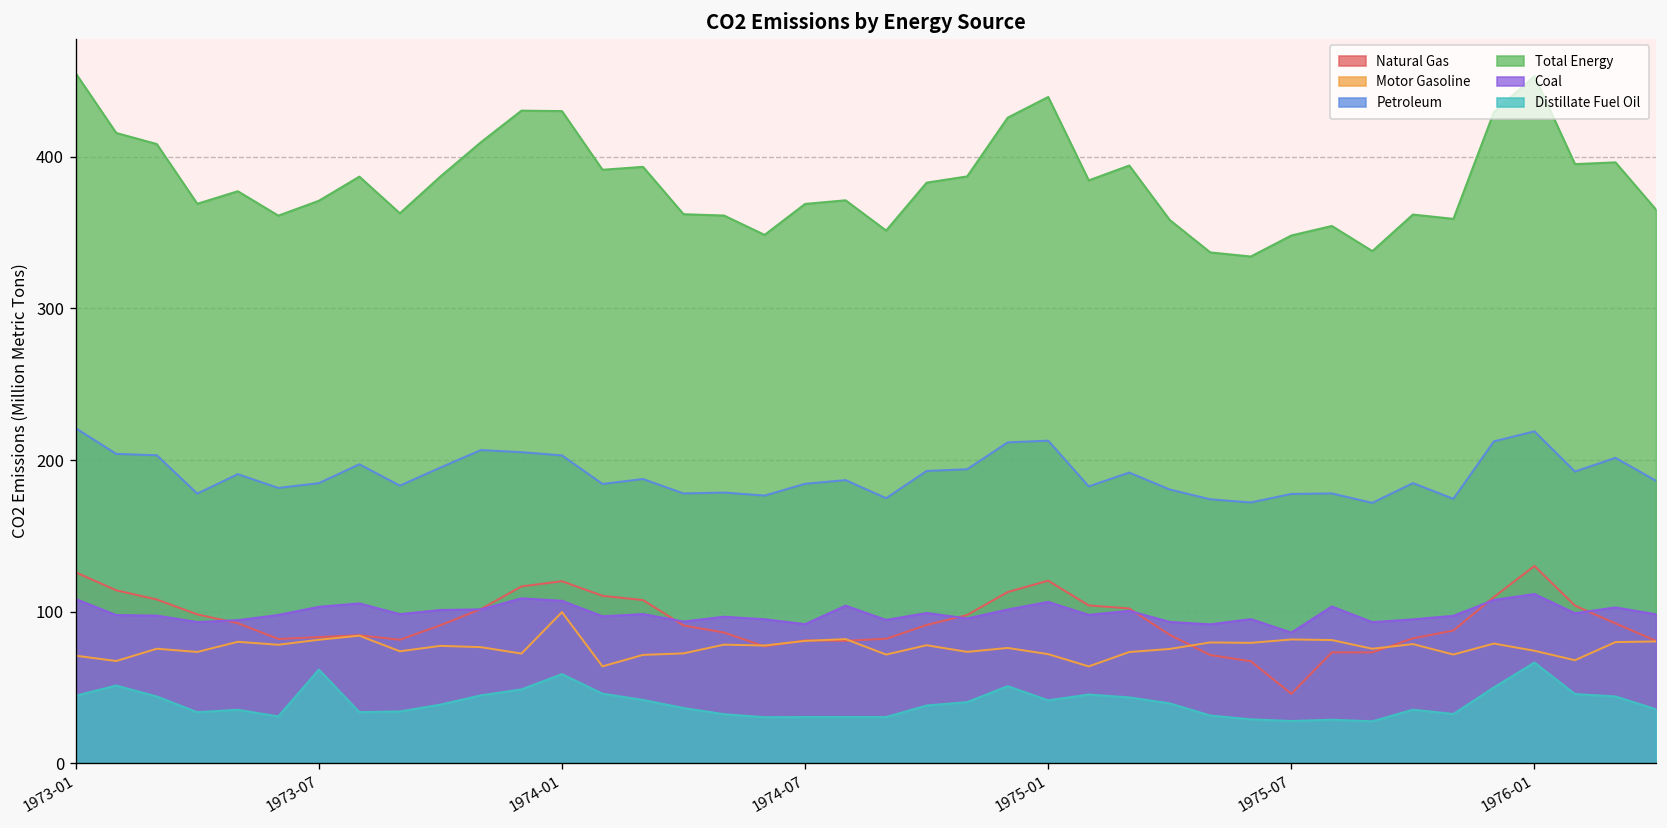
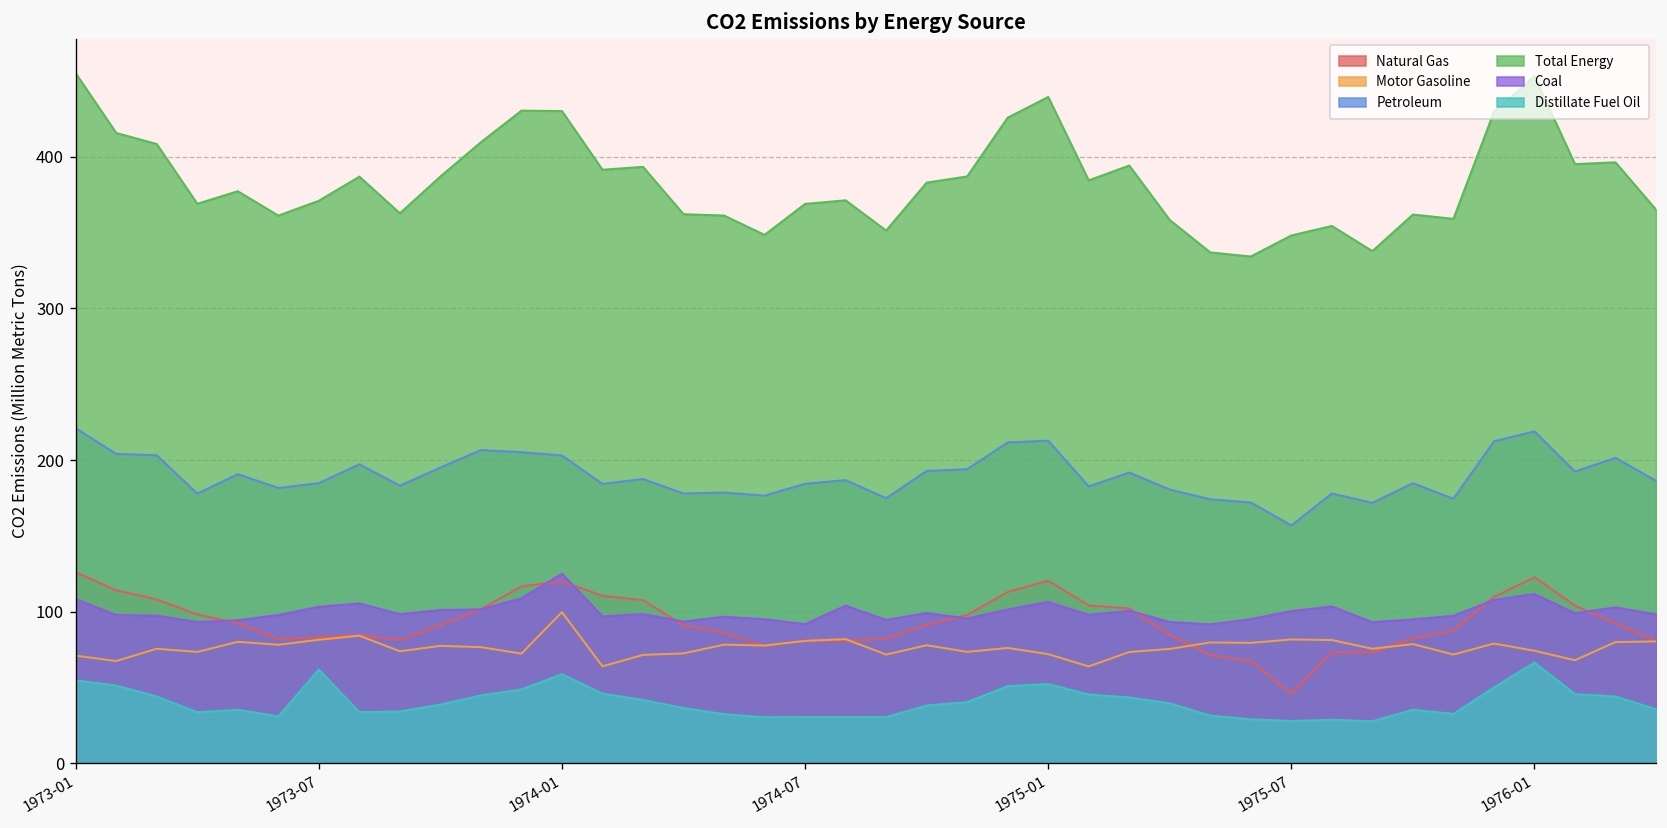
  {
    "Natural Gas": {
      "1973-01": 126,
      "1974-01": 120,
      "1975-01": 120,
      "1975-07": 46,
-     "1976-01": 130
+     "1976-01": 123
    },
    "Motor Gasoline": {
      "1973-01": 71,
      "1974-01": 100,
      "1975-01": 72,
      "1975-07": 82,
      "1976-01": 74
    },
    "Petroleum": {
      "1973-01": 221,
      "1973-07": 185,
      "1974-01": 203,
      "1974-07": 184,
      "1975-01": 213,
-     "1975-07": 178,
+     "1975-07": 157,
      "1976-01": 219
    },
    "Total Energy": {
      "1973-01": 455,
      "1973-07": 371,
      "1974-01": 430,
      "1974-07": 369,
      "1975-01": 440,
      "1975-07": 348
    },
    "Coal": {
      "1973-01": 108,
      "1973-07": 103,
-     "1974-01": 107,
+     "1974-01": 125,
      "1974-07": 92,
      "1975-01": 106,
-     "1975-07": 86,
+     "1975-07": 100,
      "1976-01": 112
    },
    "Distillate Fuel Oil": {
-     "1973-01": 45,
+     "1973-01": 55,
      "1973-07": 62,
      "1974-01": 59,
      "1974-07": 30,
-     "1975-01": 41,
+     "1975-01": 52,
      "1975-07": 28,
      "1976-01": 66
    }
  }
